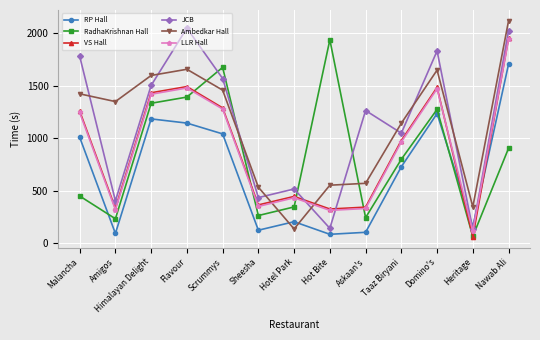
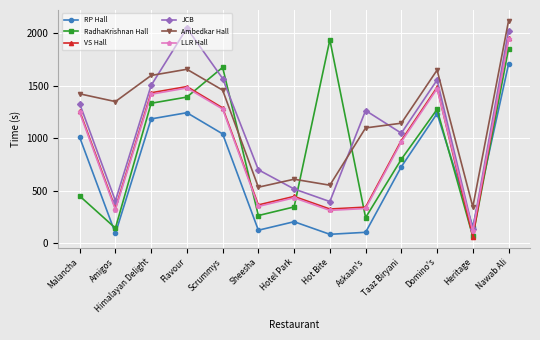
  {
    "RP Hall": {
      "Malancha": 1010,
      "Amigos": 90,
      "Himalayan Delight": 1190,
-     "Flavour": 1150,
+     "Flavour": 1250,
      "Scrummys": 1040,
      "Sheesha": 130,
      "Hotel Park": 210,
      "Hot Bite": 90,
      "Askaan's": 110,
      "Taaz Biryani": 730,
      "Domino's": 1240,
      "Heritage": 160,
      "Nawab Ali": 1710
    },
    "RadhaKrishnan Hall": {
      "Malancha": 450,
-     "Amigos": 230,
+     "Amigos": 150,
      "Himalayan Delight": 1340,
      "Flavour": 1390,
      "Scrummys": 1680,
      "Sheesha": 270,
      "Hotel Park": 350,
      "Hot Bite": 1940,
      "Askaan's": 250,
      "Taaz Biryani": 800,
      "Domino's": 1280,
-     "Nawab Ali": 910
+     "Nawab Ali": 1860
    },
    "JCB": {
-     "Malancha": 1780,
+     "Malancha": 1330,
      "Amigos": 410,
      "Himalayan Delight": 1510,
      "Scrummys": 1570,
-     "Sheesha": 440,
+     "Sheesha": 700,
      "Hotel Park": 520,
-     "Hot Bite": 140,
+     "Hot Bite": 400,
      "Askaan's": 1270,
      "Taaz Biryani": 1050,
-     "Domino's": 1830,
+     "Domino's": 1560,
      "Nawab Ali": 2030
    },
    "Ambedkar Hall": {
      "Malancha": 1430,
      "Amigos": 1350,
      "Himalayan Delight": 1600,
      "Flavour": 1660,
      "Scrummys": 1460,
      "Sheesha": 540,
-     "Hotel Park": 140,
+     "Hotel Park": 610,
      "Hot Bite": 550,
-     "Askaan's": 570,
+     "Askaan's": 1100,
      "Taaz Biryani": 1150,
      "Domino's": 1650,
      "Heritage": 350,
      "Nawab Ali": 2120
    }
  }
